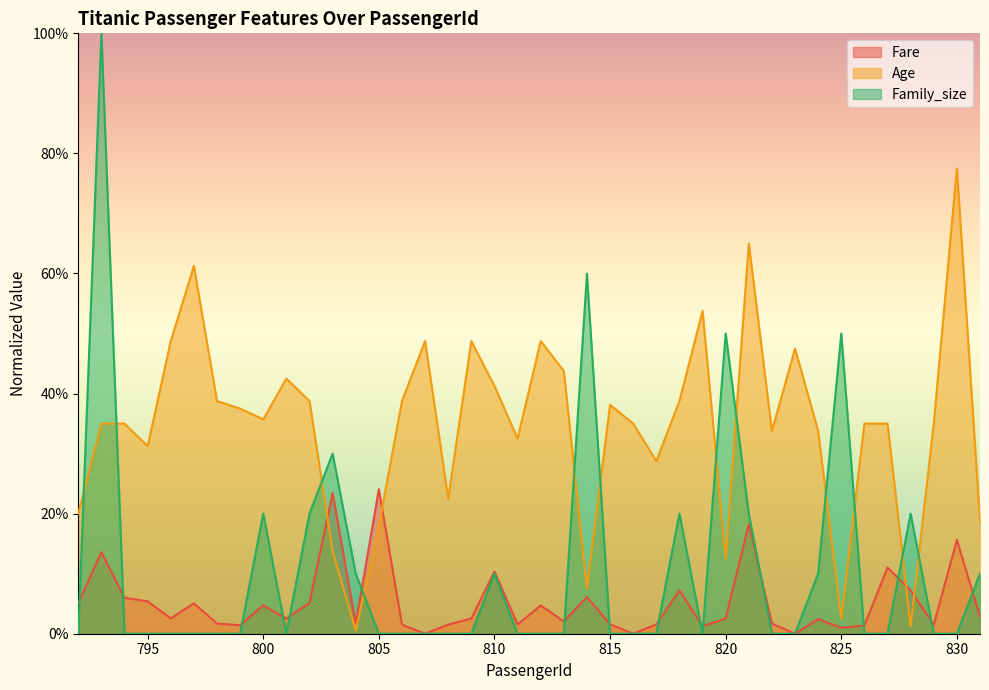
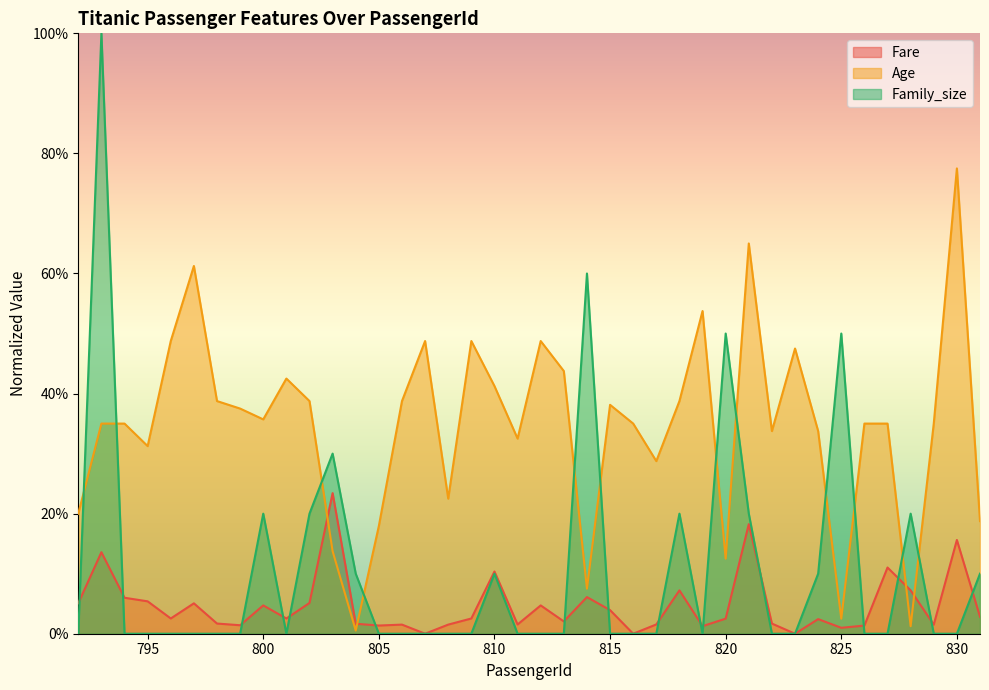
  {
    "Fare": {
      "795": "5%",
      "800": "5%",
-     "805": "24%",
-     "815": "2%",
+     "805": "1%",
+     "815": "4%",
      "820": "3%",
      "825": "1%",
      "830": "16%"
    },
    "Age": {
      "795": "31%",
      "800": "36%",
      "805": "18%",
      "810": "41%",
      "815": "38%",
      "820": "13%",
      "825": "3%",
      "830": "78%"
    },
    "Family_size": {
      "795": "0%",
      "800": "20%",
      "805": "0%",
      "815": "0%",
      "820": "50%",
      "825": "50%",
      "830": "0%"
    }
  }
